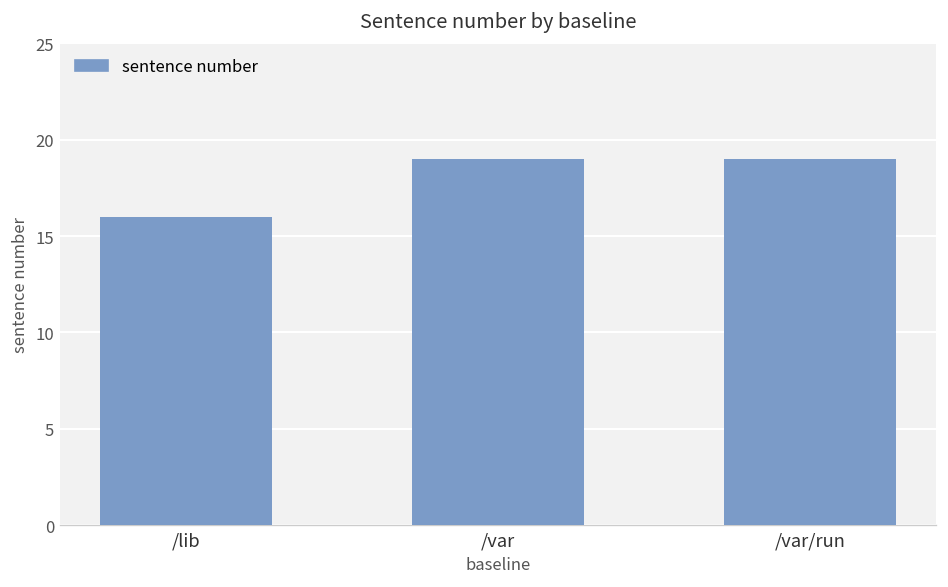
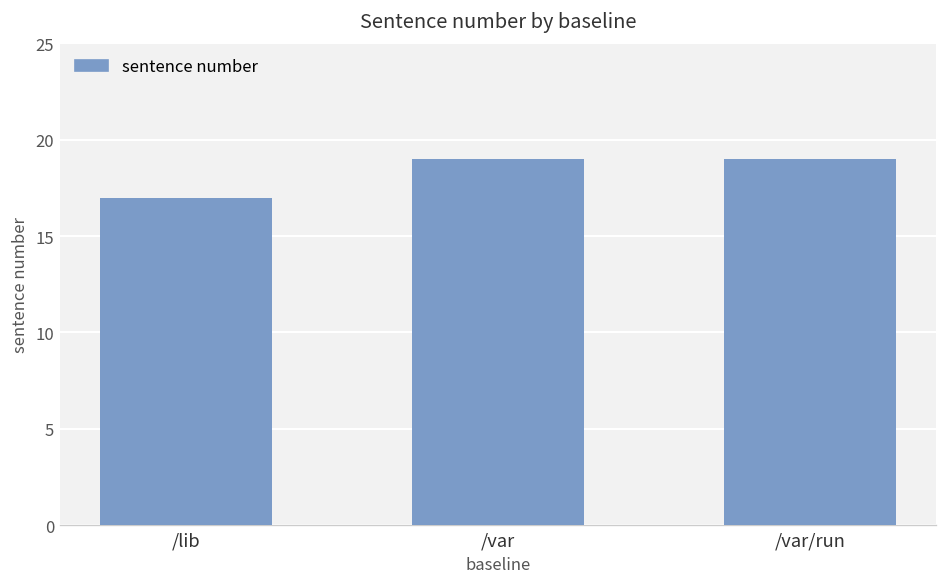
  {
-   "/lib": 16,
+   "/lib": 17,
    "/var": 19,
    "/var/run": 19
  }
